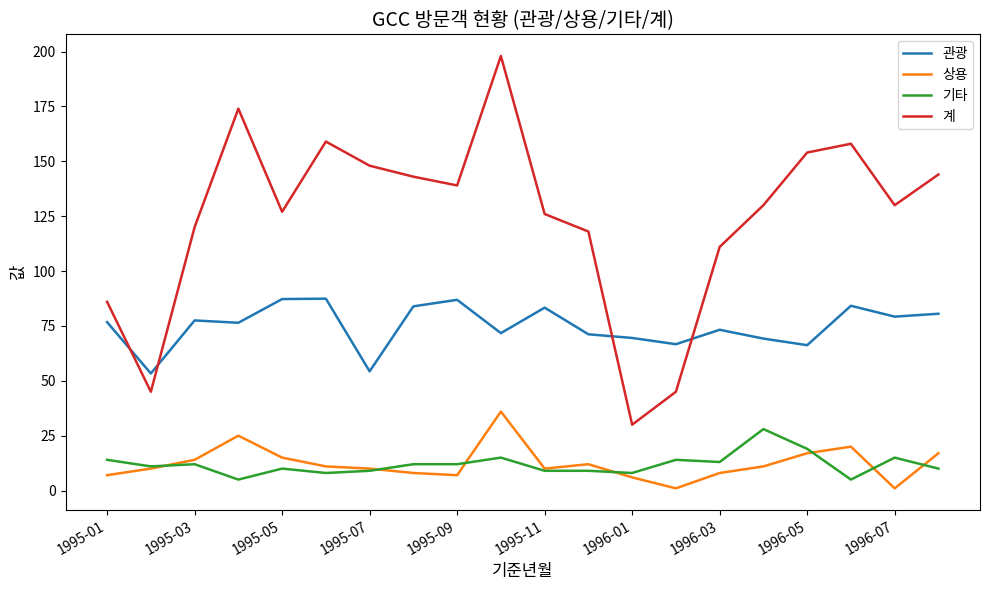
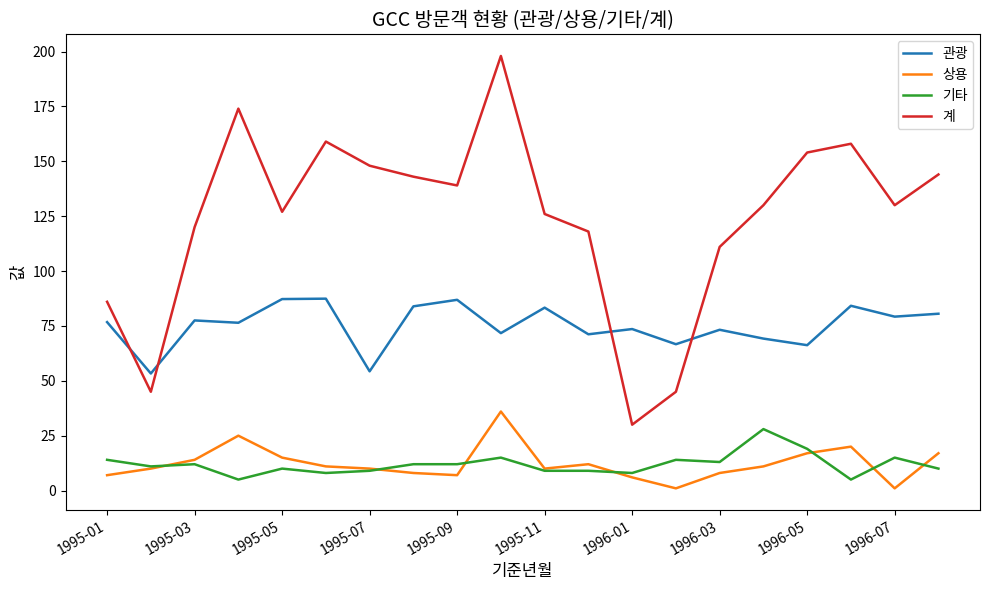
  {
    "관광": {
      "1995-01": 77,
      "1995-03": 78,
      "1995-05": 87,
      "1995-07": 54,
      "1995-09": 87,
      "1995-11": 83,
-     "1996-01": 70,
+     "1996-01": 74,
      "1996-03": 73,
      "1996-05": 66,
      "1996-07": 79
    },
    "상용": {
      "1995-01": 7,
      "1995-03": 14,
      "1995-05": 15,
      "1995-09": 7,
      "1996-01": 6,
      "1996-03": 8,
      "1996-05": 17,
      "1996-07": 1
    },
    "기타": {
      "1995-01": 14,
      "1995-03": 12,
      "1995-05": 10,
      "1995-09": 12,
      "1996-01": 8,
      "1996-03": 13,
      "1996-05": 19,
      "1996-07": 15
    },
    "계": {
      "1995-01": 86,
      "1995-03": 120,
      "1995-05": 127,
      "1995-07": 148,
      "1995-09": 139,
      "1995-11": 126,
      "1996-01": 30,
      "1996-03": 111,
      "1996-05": 154,
      "1996-07": 130
    }
  }
